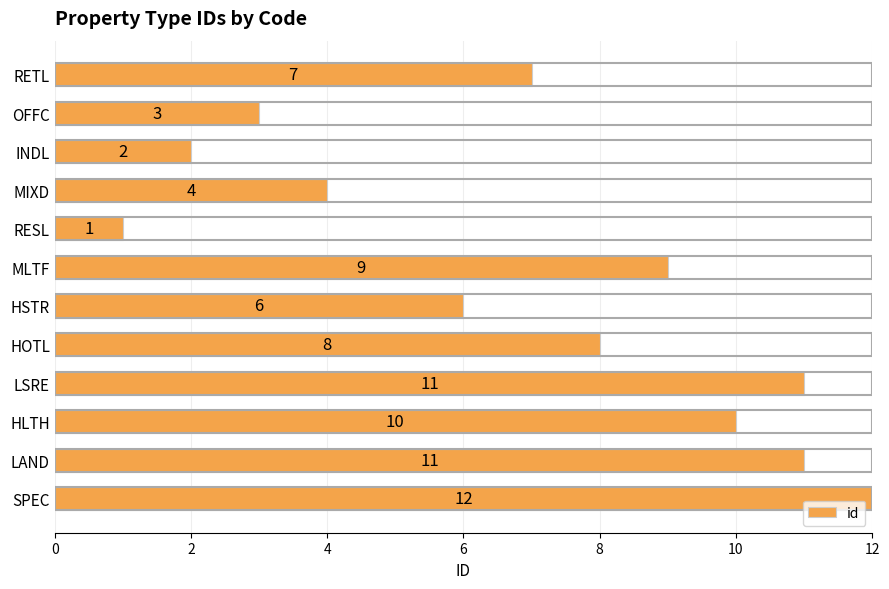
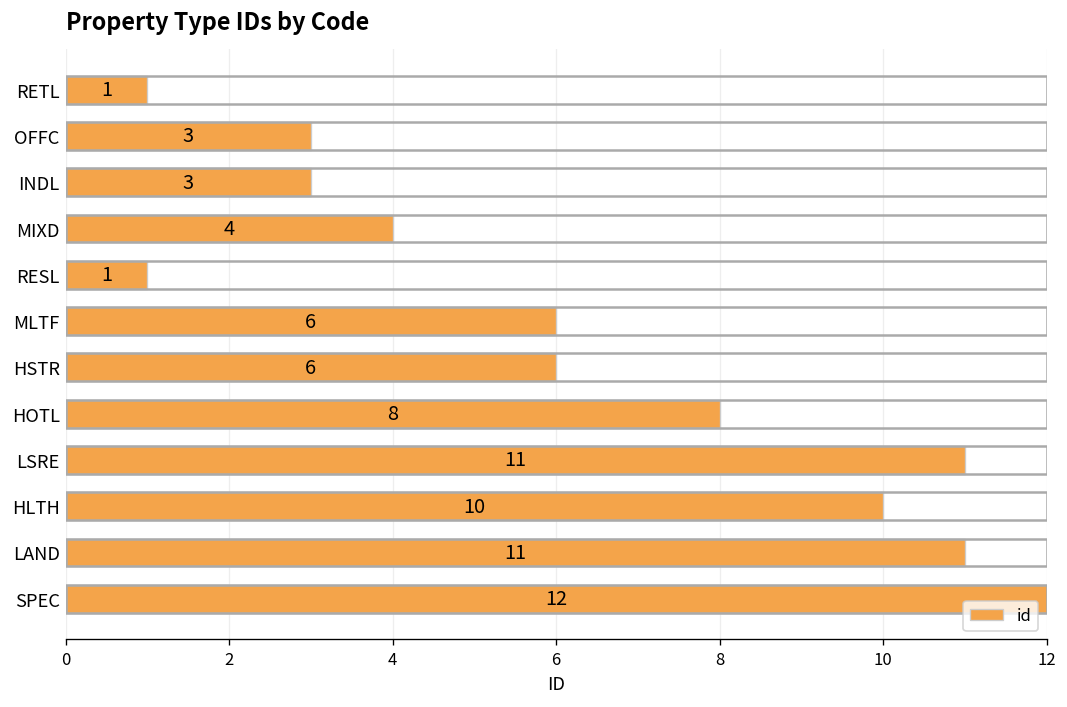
  {
-   "RETL": 7,
+   "RETL": 1,
    "OFFC": 3,
-   "INDL": 2,
+   "INDL": 3,
    "MIXD": 4,
    "RESL": 1,
-   "MLTF": 9,
+   "MLTF": 6,
    "HSTR": 6,
    "HOTL": 8,
    "LSRE": 11,
    "HLTH": 10,
    "LAND": 11,
    "SPEC": 12
  }
